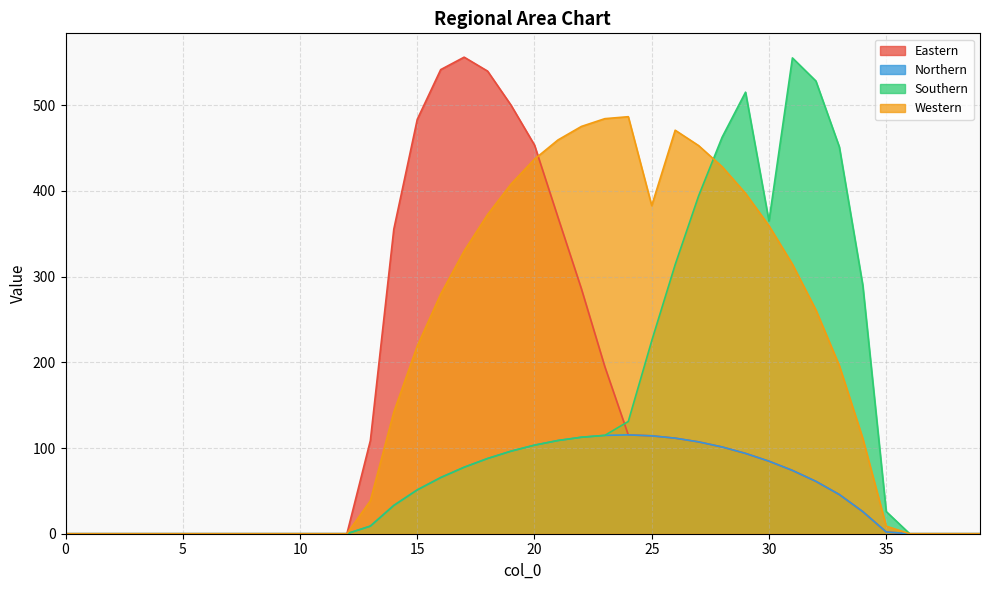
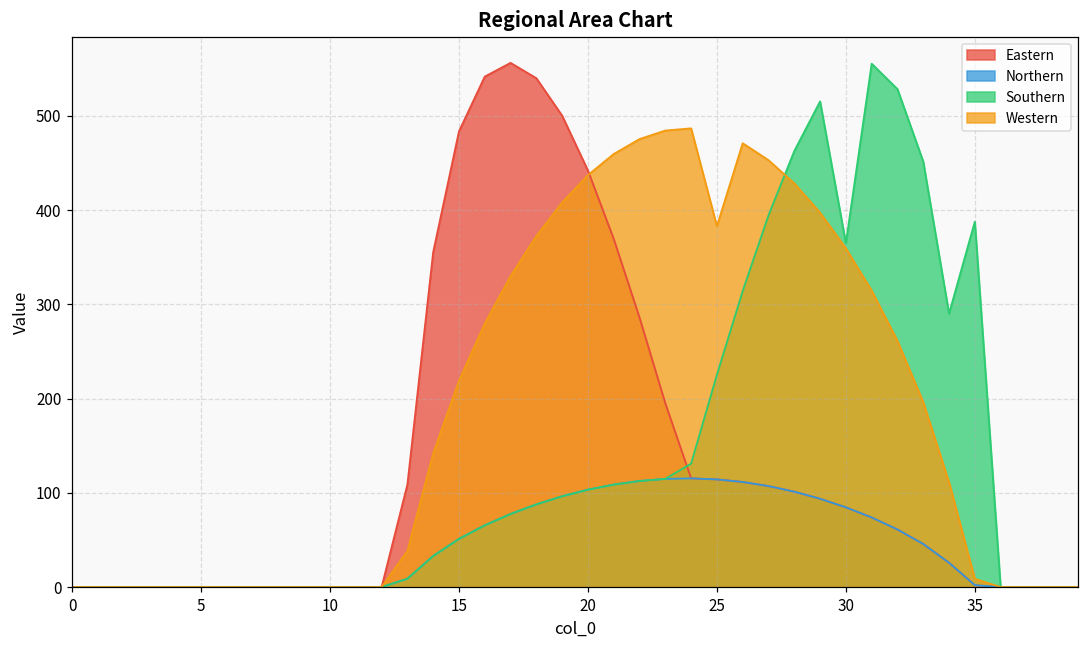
  {
    "Eastern": {
      "15": 480,
-     "20": 450
+     "20": 440
    },
    "Southern": {
      "25": 230,
      "30": 360,
-     "35": 30
+     "35": 390
    },
    "Western": {
      "15": 220,
      "20": 440,
      "25": 380,
      "30": 360,
      "35": 10
    }
  }
